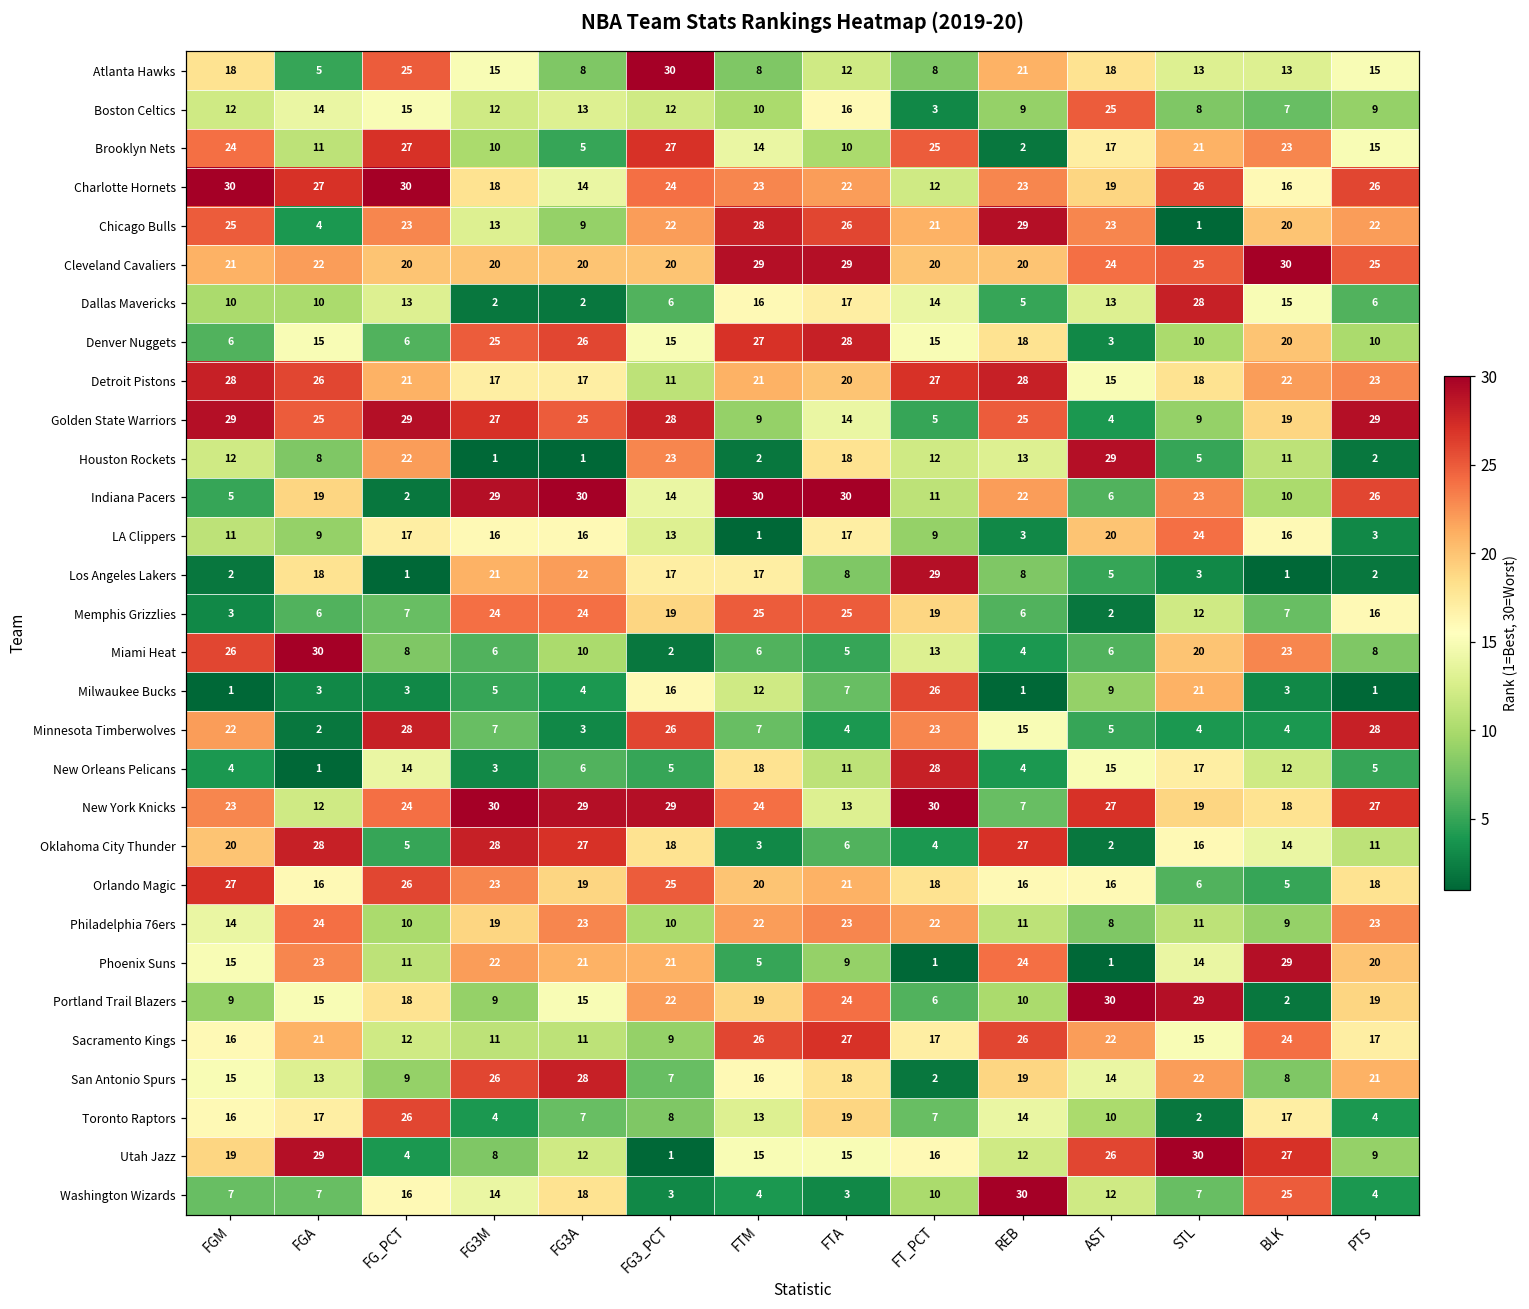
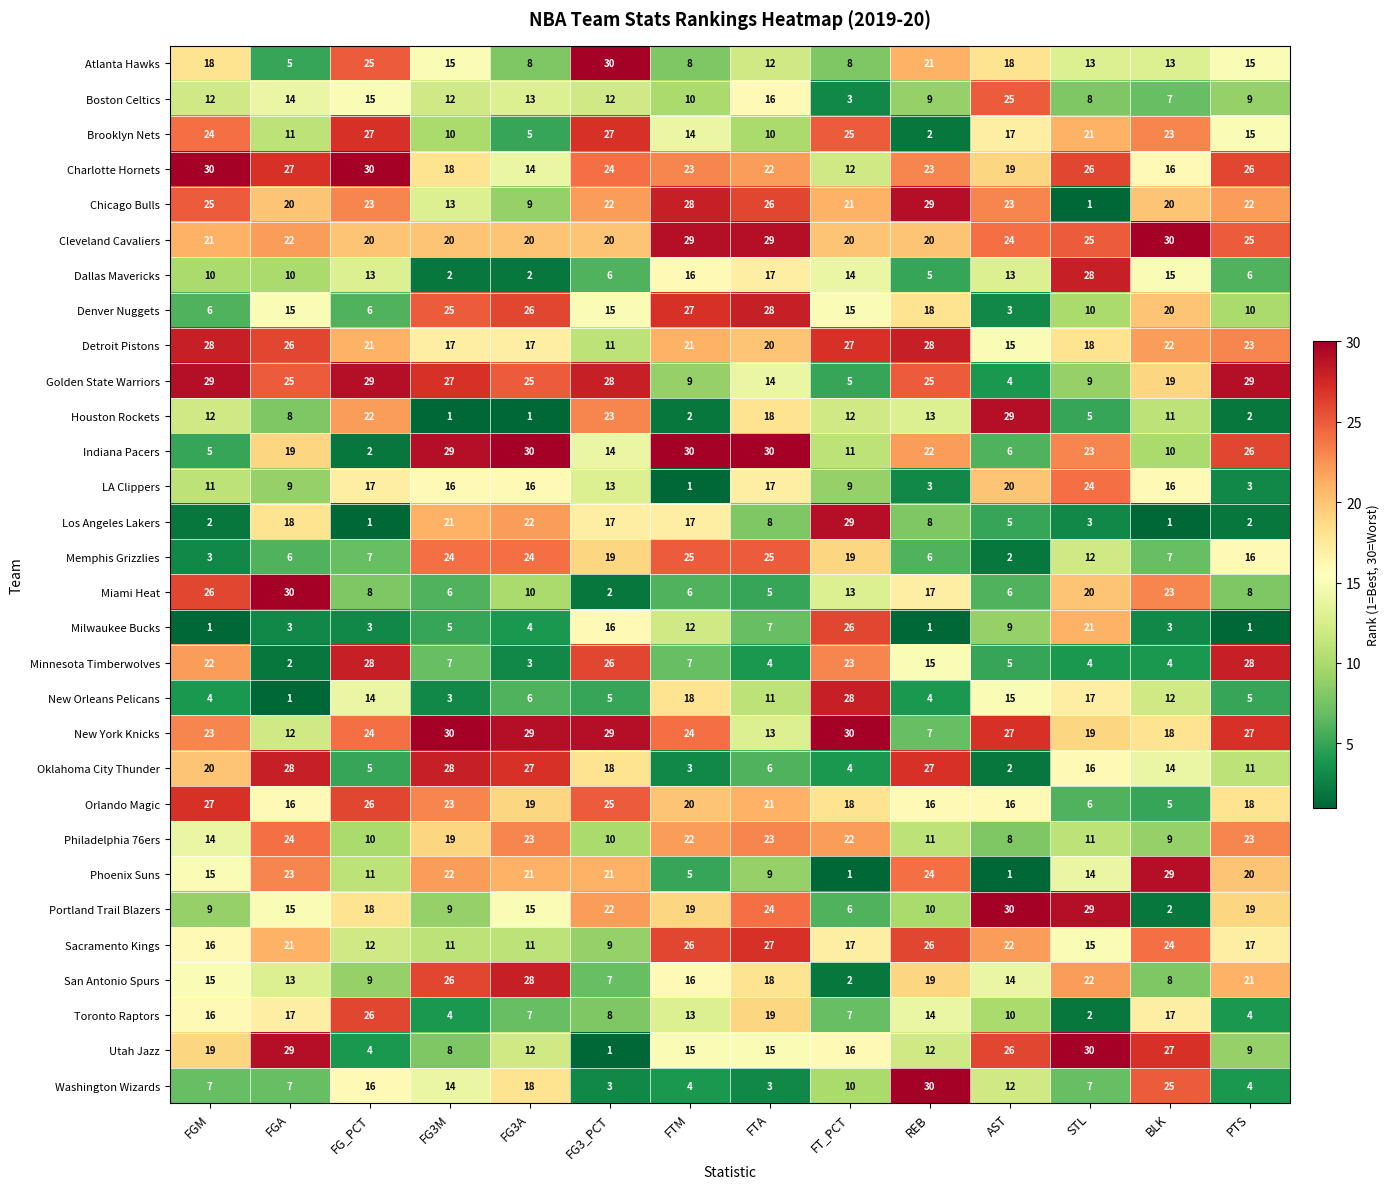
  {
    "Chicago Bulls": {
      "FGM": 25,
-     "FGA": 4,
+     "FGA": 20,
      "FG_PCT": 23,
      "FG3M": 13,
      "FG3A": 9,
      "FG3_PCT": 22,
      "FTM": 28,
      "FTA": 26,
      "FT_PCT": 21,
      "REB": 29,
      "AST": 23,
      "STL": 1,
      "BLK": 20,
      "PTS": 22
    },
    "Miami Heat": {
      "FGM": 26,
      "FGA": 30,
      "FG_PCT": 8,
      "FG3M": 6,
      "FG3A": 10,
      "FG3_PCT": 2,
      "FTM": 6,
      "FTA": 5,
      "FT_PCT": 13,
-     "REB": 4,
+     "REB": 17,
      "AST": 6,
      "STL": 20,
      "BLK": 23,
      "PTS": 8
    }
  }
